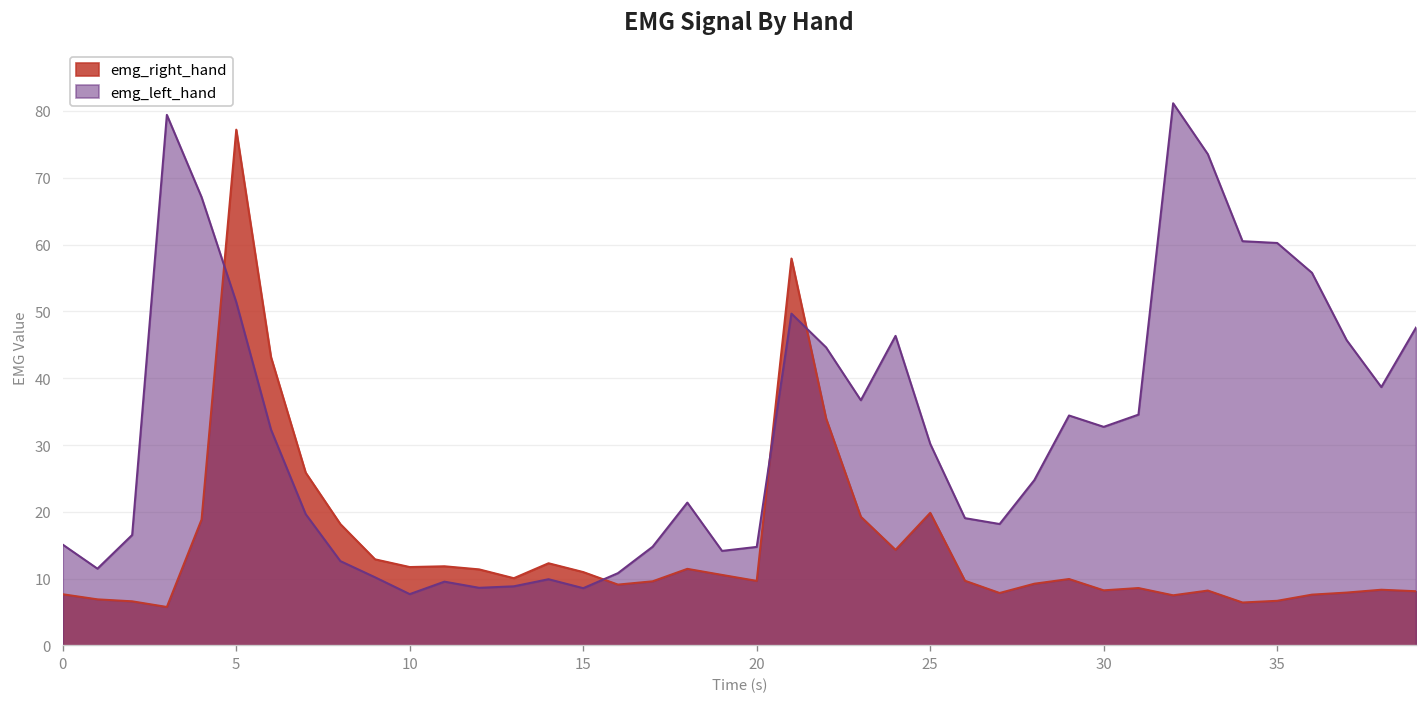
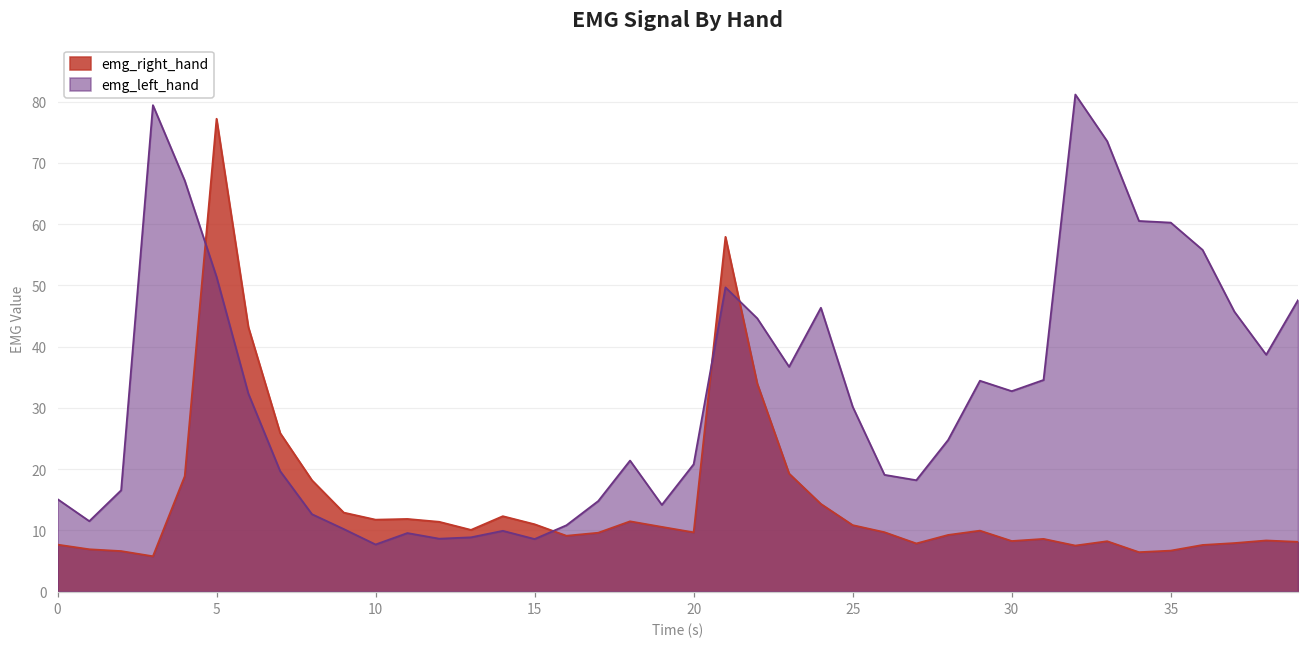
  {
    "emg_right_hand": {
      "0": 8,
      "5": 77,
      "10": 12,
      "15": 11,
      "20": 10,
-     "25": 20,
+     "25": 11,
      "30": 8,
      "35": 7
    },
    "emg_left_hand": {
      "0": 15,
      "5": 51,
      "10": 8,
      "15": 9,
-     "20": 15,
+     "20": 21,
      "25": 30,
      "30": 33,
      "35": 60
    }
  }
